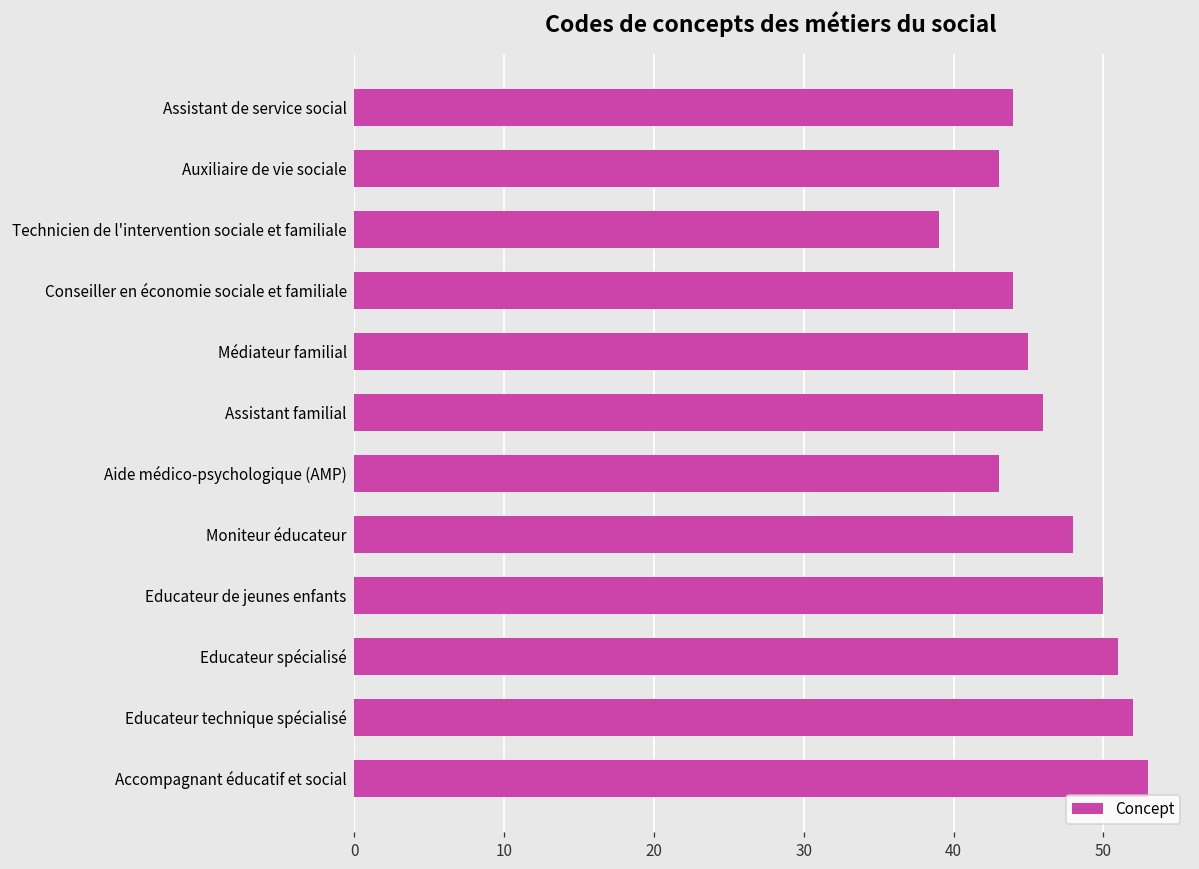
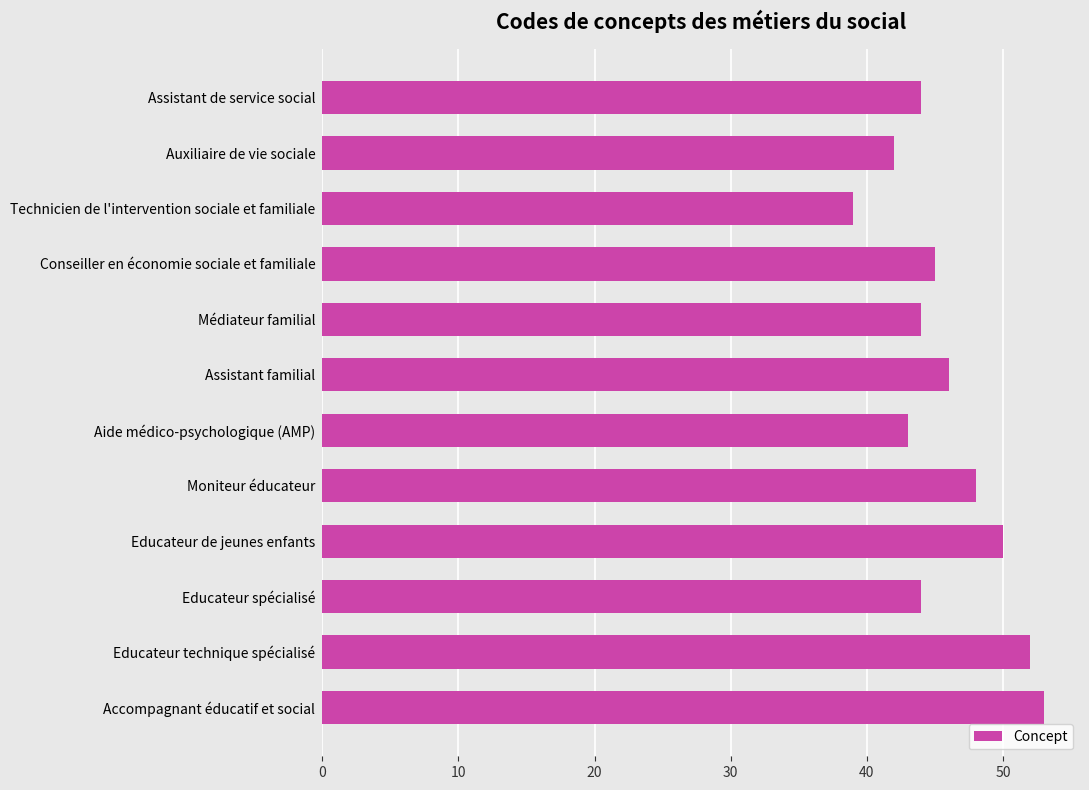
  {
    "Assistant de service social": 44,
-   "Auxiliaire de vie sociale": 43,
+   "Auxiliaire de vie sociale": 42,
    "Technicien de l'intervention sociale et familiale": 39,
-   "Conseiller en économie sociale et familiale": 44,
-   "Médiateur familial": 45,
+   "Conseiller en économie sociale et familiale": 45,
+   "Médiateur familial": 44,
    "Assistant familial": 46,
    "Aide médico-psychologique (AMP)": 43,
    "Moniteur éducateur": 48,
    "Educateur de jeunes enfants": 50,
-   "Educateur spécialisé": 51,
+   "Educateur spécialisé": 44,
    "Educateur technique spécialisé": 52,
    "Accompagnant éducatif et social": 53
  }
